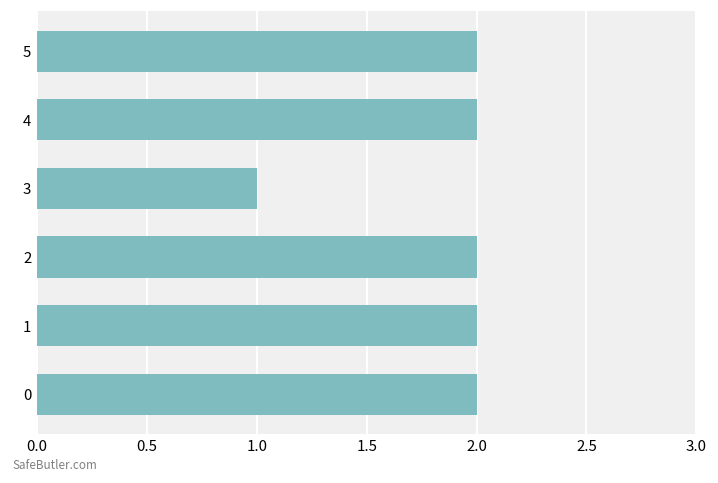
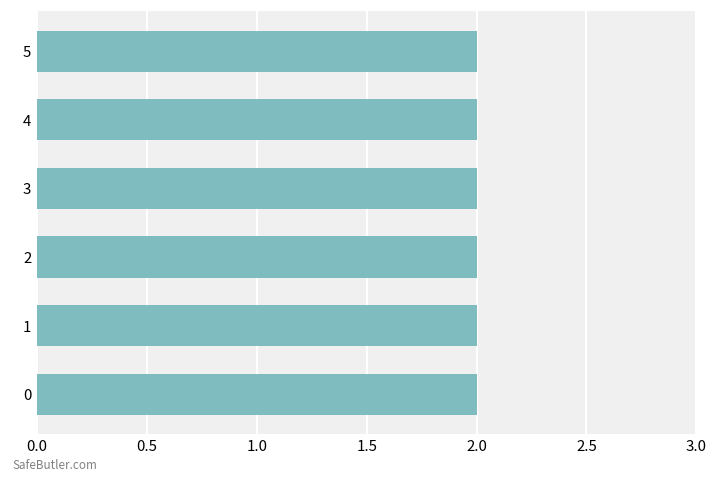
  {
    "5": 2,
    "4": 2,
-   "3": 1,
+   "3": 2,
    "2": 2,
    "1": 2,
    "0": 2
  }
